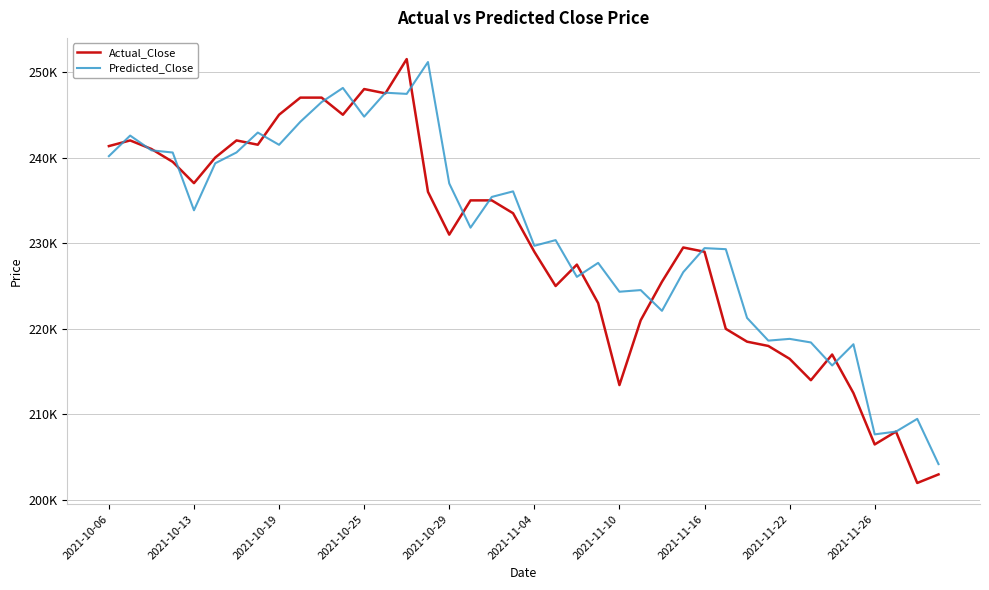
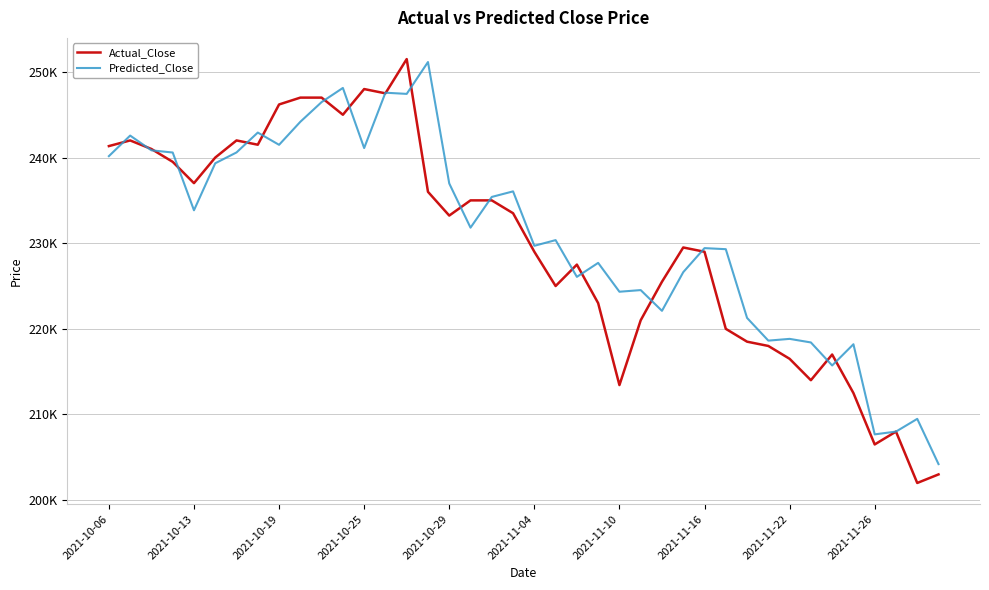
  {
    "Actual_Close": {
      "2021-10-06": 241000,
      "2021-10-13": 237000,
-     "2021-10-19": 245000,
+     "2021-10-19": 246000,
      "2021-10-25": 248000,
-     "2021-10-29": 231000,
+     "2021-10-29": 233000,
      "2021-11-04": 229000,
      "2021-11-10": 213000,
      "2021-11-16": 229000,
      "2021-11-22": 216000,
      "2021-11-26": 206000
    },
    "Predicted_Close": {
      "2021-10-06": 240000,
      "2021-10-13": 234000,
      "2021-10-19": 241000,
-     "2021-10-25": 245000,
+     "2021-10-25": 241000,
      "2021-10-29": 237000,
      "2021-11-04": 230000,
      "2021-11-10": 224000,
      "2021-11-16": 229000,
      "2021-11-22": 219000,
      "2021-11-26": 208000
    }
  }
